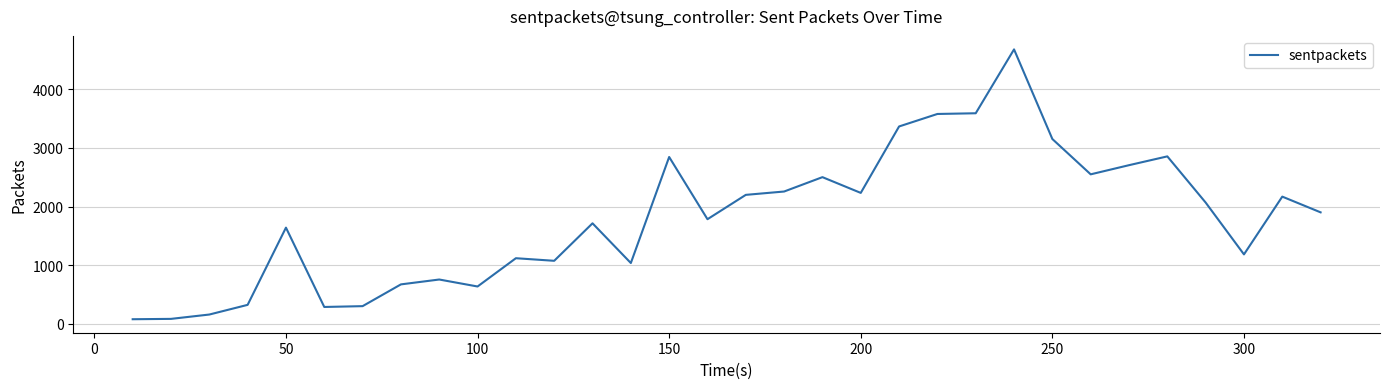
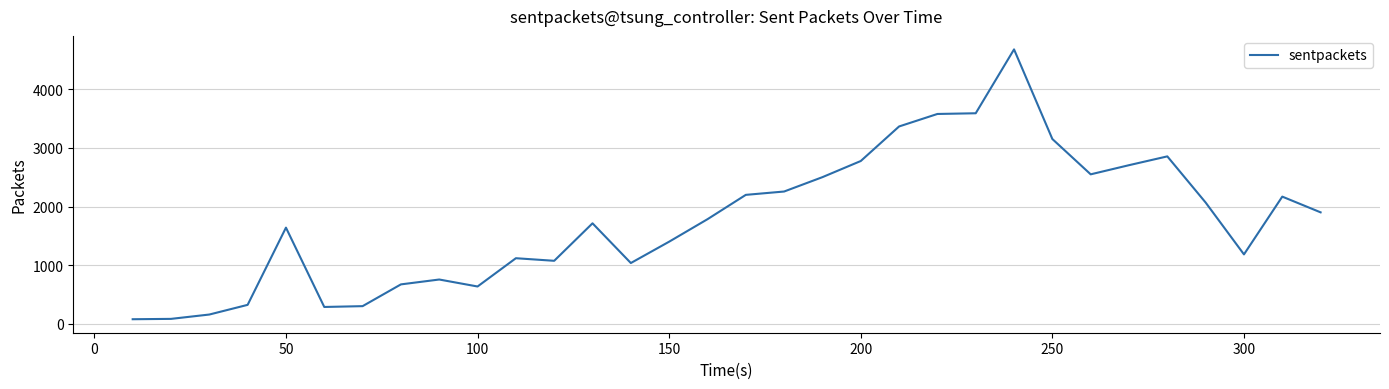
  {
    "50": 1600,
    "100": 600,
-   "150": 2800,
-   "200": 2200,
+   "150": 1400,
+   "200": 2800,
    "250": 3200,
    "300": 1200
  }
